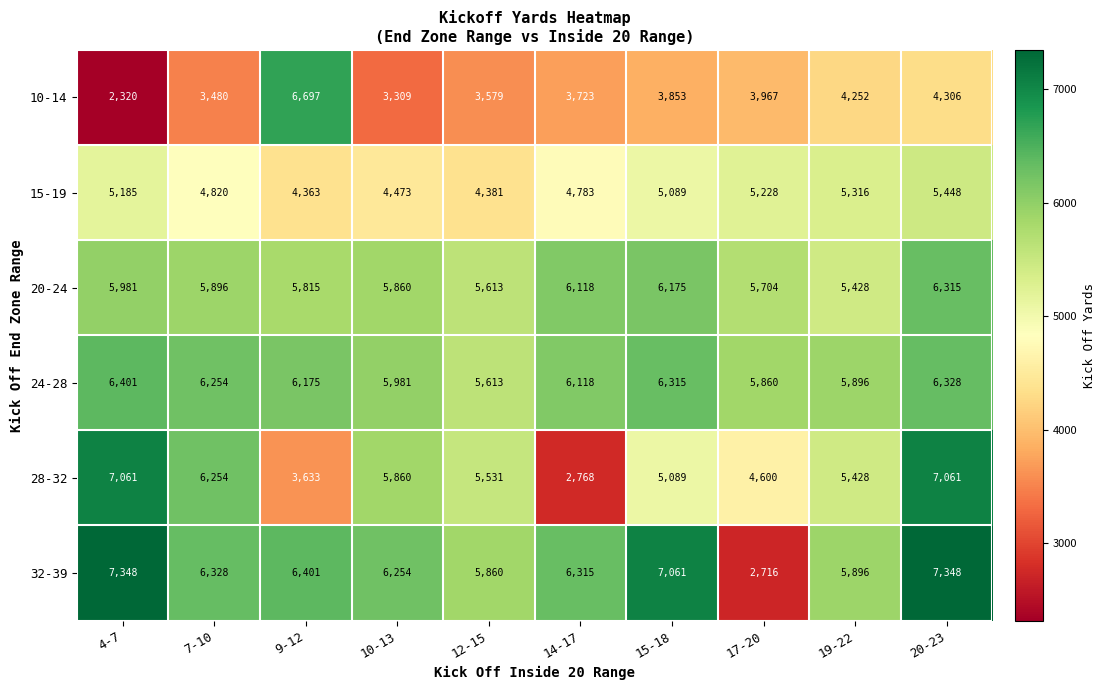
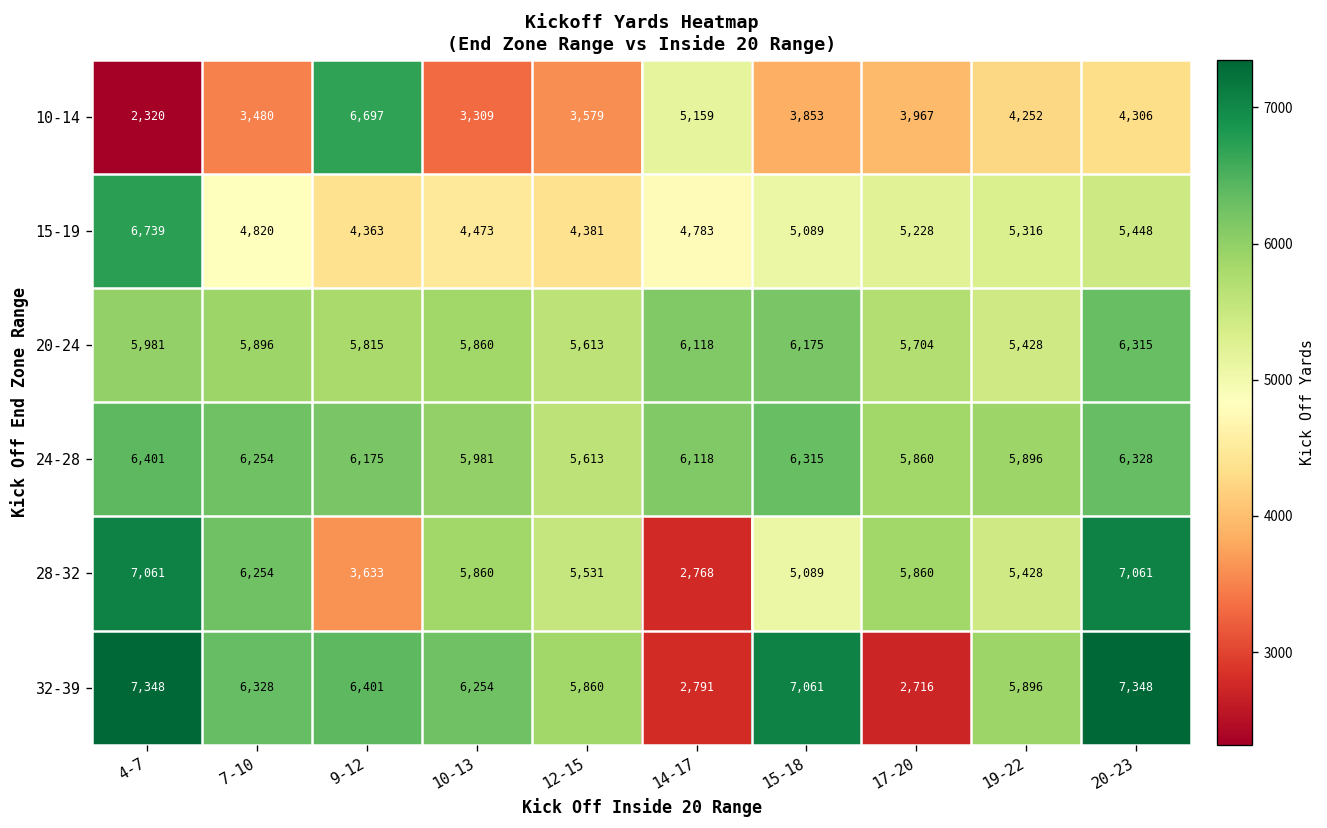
  {
    "10-14": {
      "4-7": "2,320",
      "7-10": "3,480",
      "9-12": "6,697",
      "10-13": "3,309",
      "12-15": "3,579",
-     "14-17": "3,723",
+     "14-17": "5,159",
      "15-18": "3,853",
      "17-20": "3,967",
      "19-22": "4,252",
      "20-23": "4,306"
    },
    "15-19": {
-     "4-7": "5,185",
+     "4-7": "6,739",
      "7-10": "4,820",
      "9-12": "4,363",
      "10-13": "4,473",
      "12-15": "4,381",
      "14-17": "4,783",
      "15-18": "5,089",
      "17-20": "5,228",
      "19-22": "5,316",
      "20-23": "5,448"
    },
    "20-24": {
      "4-7": "5,981",
      "7-10": "5,896",
      "9-12": "5,815",
      "10-13": "5,860",
      "12-15": "5,613",
      "14-17": "6,118",
      "15-18": "6,175",
      "17-20": "5,704",
      "19-22": "5,428",
      "20-23": "6,315"
    },
    "24-28": {
      "4-7": "6,401",
      "7-10": "6,254",
      "9-12": "6,175",
      "10-13": "5,981",
      "12-15": "5,613",
      "14-17": "6,118",
      "15-18": "6,315",
      "17-20": "5,860",
      "19-22": "5,896",
      "20-23": "6,328"
    },
    "28-32": {
      "4-7": "7,061",
      "7-10": "6,254",
      "9-12": "3,633",
      "10-13": "5,860",
      "12-15": "5,531",
      "14-17": "2,768",
      "15-18": "5,089",
-     "17-20": "4,600",
+     "17-20": "5,860",
      "19-22": "5,428",
      "20-23": "7,061"
    },
    "32-39": {
      "4-7": "7,348",
      "7-10": "6,328",
      "9-12": "6,401",
      "10-13": "6,254",
      "12-15": "5,860",
-     "14-17": "6,315",
+     "14-17": "2,791",
      "15-18": "7,061",
      "17-20": "2,716",
      "19-22": "5,896",
      "20-23": "7,348"
    }
  }
